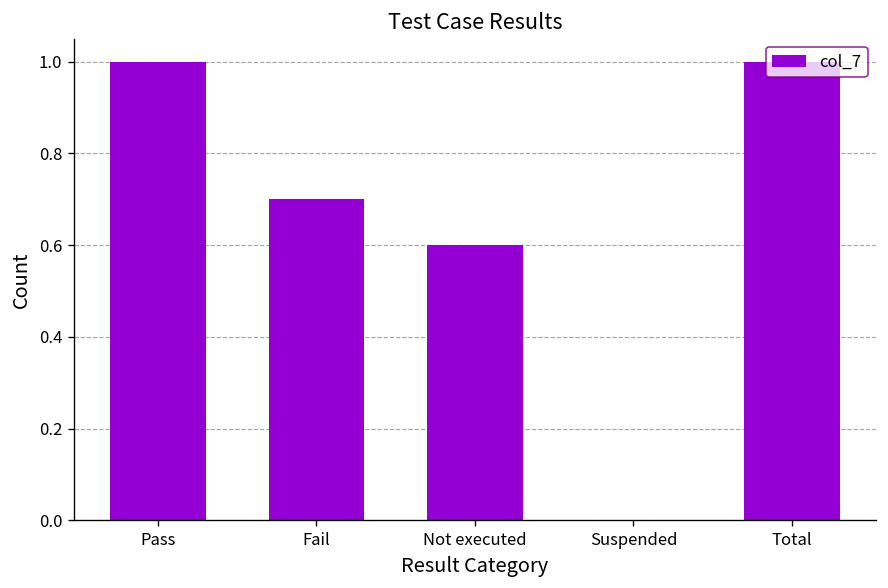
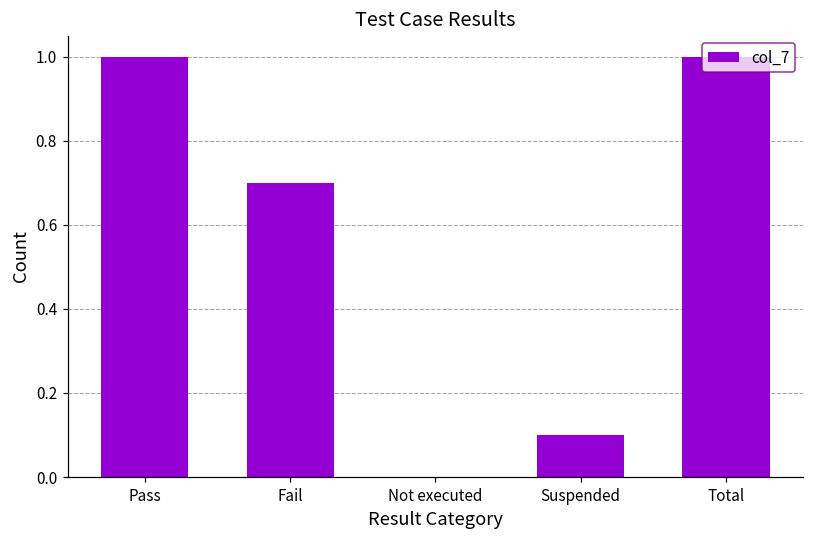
  {
    "Pass": 1.0,
    "Fail": 0.7,
-   "Not executed": 0.6,
-   "Suspended": 0.0
+   "Not executed": 0.0,
+   "Suspended": 0.1
  }
